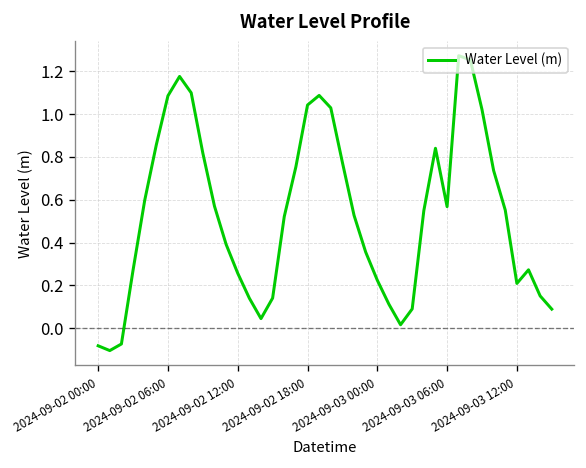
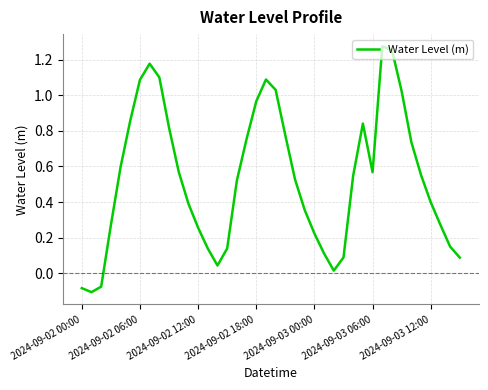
  {
    "2024-09-02 00:00": -0.08,
    "2024-09-02 06:00": 1.09,
    "2024-09-02 12:00": 0.26,
-   "2024-09-02 18:00": 1.04,
+   "2024-09-02 18:00": 0.97,
    "2024-09-03 00:00": 0.22,
    "2024-09-03 06:00": 0.57,
-   "2024-09-03 12:00": 0.21
+   "2024-09-03 12:00": 0.40
  }
